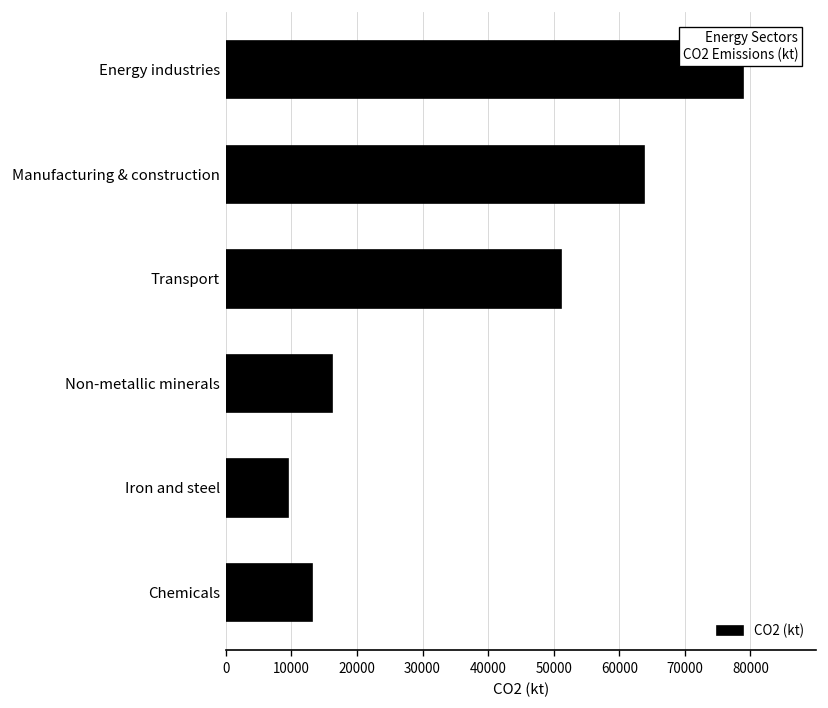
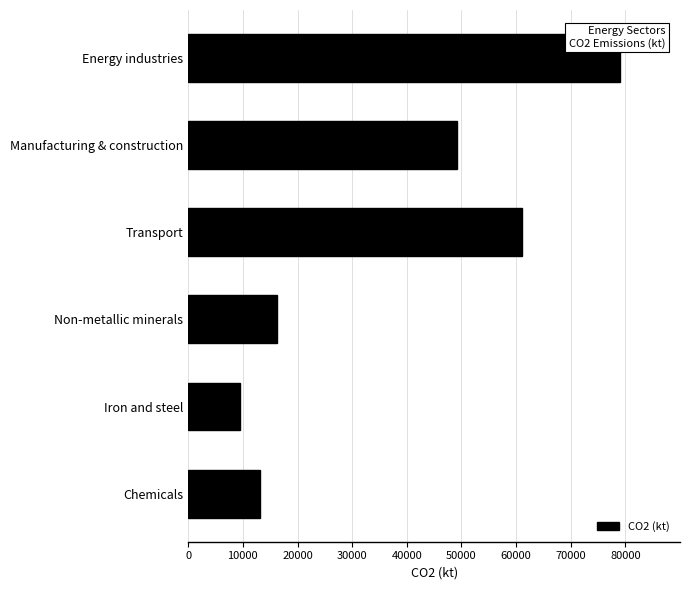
  {
    "Energy industries": 79000,
-   "Manufacturing & construction": 64000,
-   "Transport": 51000,
+   "Manufacturing & construction": 49000,
+   "Transport": 61000,
    "Non-metallic minerals": 16000,
    "Iron and steel": 9000,
    "Chemicals": 13000
  }
